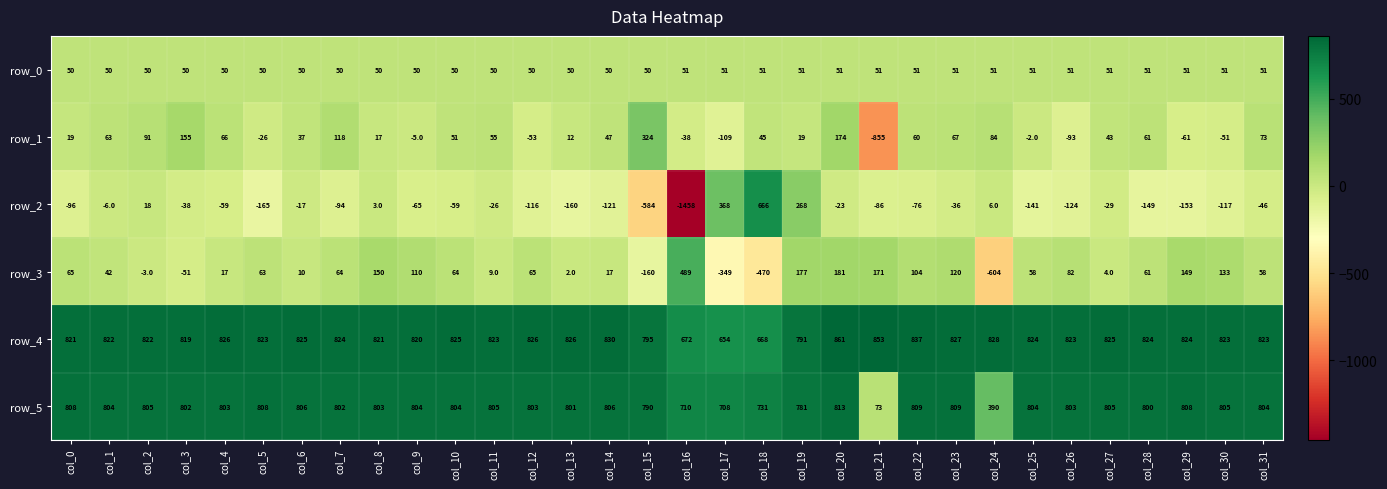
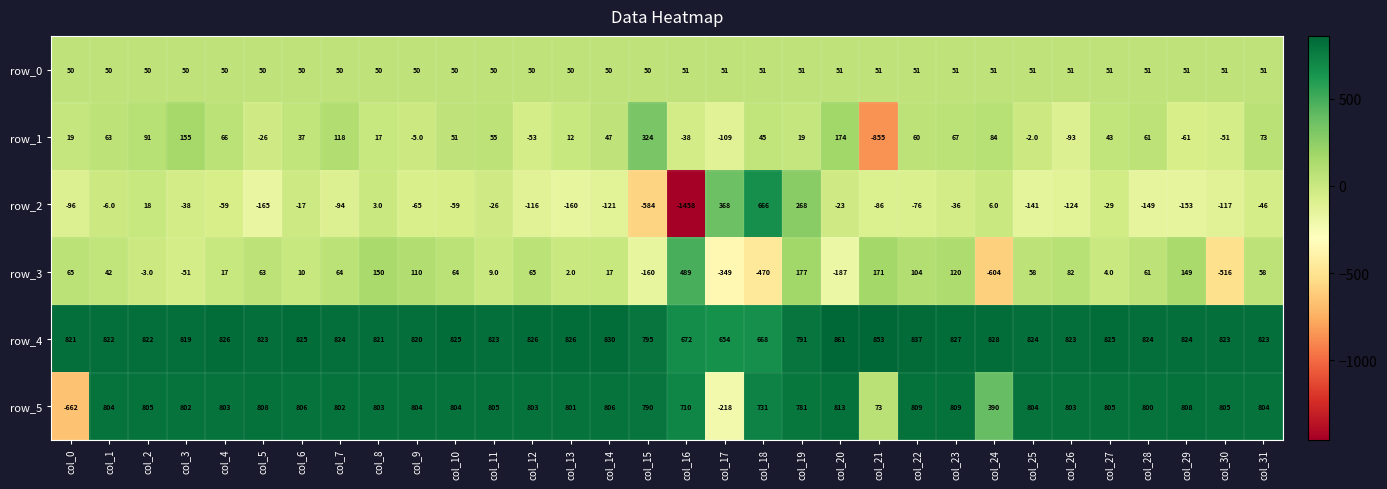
  {
    "row_0": {
      "col_0": 50,
      "col_1": 50,
      "col_2": 50,
      "col_3": 50,
      "col_4": 50,
      "col_5": 50,
      "col_6": 50,
      "col_7": 50,
      "col_8": 50,
      "col_9": 50,
      "col_10": 50,
      "col_11": 50,
      "col_12": 50,
      "col_13": 50,
      "col_14": 50,
      "col_15": 50,
      "col_16": 51,
      "col_17": 51,
      "col_18": 51,
      "col_19": 51,
      "col_20": 51,
      "col_21": 51,
      "col_22": 51,
      "col_23": 51,
      "col_24": 51,
      "col_25": 51,
      "col_26": 51,
      "col_27": 51,
      "col_28": 51,
      "col_29": 51,
      "col_30": 51,
      "col_31": 51
    },
    "row_1": {
      "col_0": 19,
      "col_1": 63,
      "col_2": 91,
      "col_3": 155,
      "col_4": 66,
      "col_5": -26,
      "col_6": 37,
      "col_7": 118,
      "col_8": 17,
      "col_9": -5.0,
      "col_10": 51,
      "col_11": 55,
      "col_12": -53,
      "col_13": 12,
      "col_14": 47,
      "col_15": 324,
      "col_16": -38,
      "col_17": -109,
      "col_18": 45,
      "col_19": 19,
      "col_20": 174,
      "col_21": -855,
      "col_22": 60,
      "col_23": 67,
      "col_24": 84,
      "col_25": -2.0,
      "col_26": -93,
      "col_27": 43,
      "col_28": 61,
      "col_29": -61,
      "col_30": -51,
      "col_31": 73
    },
    "row_2": {
      "col_0": -96,
      "col_1": -6.0,
      "col_2": 18,
      "col_3": -38,
      "col_4": -59,
      "col_5": -165,
      "col_6": -17,
      "col_7": -94,
      "col_8": 3.0,
      "col_9": -65,
      "col_10": -59,
      "col_11": -26,
      "col_12": -116,
      "col_13": -160,
      "col_14": -121,
      "col_15": -584,
      "col_16": -1458,
      "col_17": 368,
      "col_18": 666,
      "col_19": 268,
      "col_20": -23,
      "col_21": -86,
      "col_22": -76,
      "col_23": -36,
      "col_24": 6.0,
      "col_25": -141,
      "col_26": -124,
      "col_27": -29,
      "col_28": -149,
      "col_29": -153,
      "col_30": -117,
      "col_31": -46
    },
    "row_3": {
      "col_0": 65,
      "col_1": 42,
      "col_2": -3.0,
      "col_3": -51,
      "col_4": 17,
      "col_5": 63,
      "col_6": 10,
      "col_7": 64,
      "col_8": 150,
      "col_9": 110,
      "col_10": 64,
      "col_11": 9.0,
      "col_12": 65,
      "col_13": 2.0,
      "col_14": 17,
      "col_15": -160,
      "col_16": 489,
      "col_17": -349,
      "col_18": -470,
      "col_19": 177,
-     "col_20": 181,
+     "col_20": -187,
      "col_21": 171,
      "col_22": 104,
      "col_23": 120,
      "col_24": -604,
      "col_25": 58,
      "col_26": 82,
      "col_27": 4.0,
      "col_28": 61,
      "col_29": 149,
-     "col_30": 133,
+     "col_30": -516,
      "col_31": 58
    },
    "row_4": {
      "col_0": 821,
      "col_1": 822,
      "col_2": 822,
      "col_3": 819,
      "col_4": 826,
      "col_5": 823,
      "col_6": 825,
      "col_7": 824,
      "col_8": 821,
      "col_9": 820,
      "col_10": 825,
      "col_11": 823,
      "col_12": 826,
      "col_13": 826,
      "col_14": 830,
      "col_15": 795,
      "col_16": 672,
      "col_17": 654,
      "col_18": 668,
      "col_19": 791,
      "col_20": 861,
      "col_21": 853,
      "col_22": 837,
      "col_23": 827,
      "col_24": 828,
      "col_25": 824,
      "col_26": 823,
      "col_27": 825,
      "col_28": 824,
      "col_29": 824,
      "col_30": 823,
      "col_31": 823
    },
    "row_5": {
-     "col_0": 808,
+     "col_0": -662,
      "col_1": 804,
      "col_2": 805,
      "col_3": 802,
      "col_4": 803,
      "col_5": 808,
      "col_6": 806,
      "col_7": 802,
      "col_8": 803,
      "col_9": 804,
      "col_10": 804,
      "col_11": 805,
      "col_12": 803,
      "col_13": 801,
      "col_14": 806,
      "col_15": 790,
      "col_16": 710,
-     "col_17": 708,
+     "col_17": -218,
      "col_18": 731,
      "col_19": 781,
      "col_20": 813,
      "col_21": 73,
      "col_22": 809,
      "col_23": 809,
      "col_24": 390,
      "col_25": 804,
      "col_26": 803,
      "col_27": 805,
      "col_28": 800,
      "col_29": 808,
      "col_30": 805,
      "col_31": 804
    }
  }
